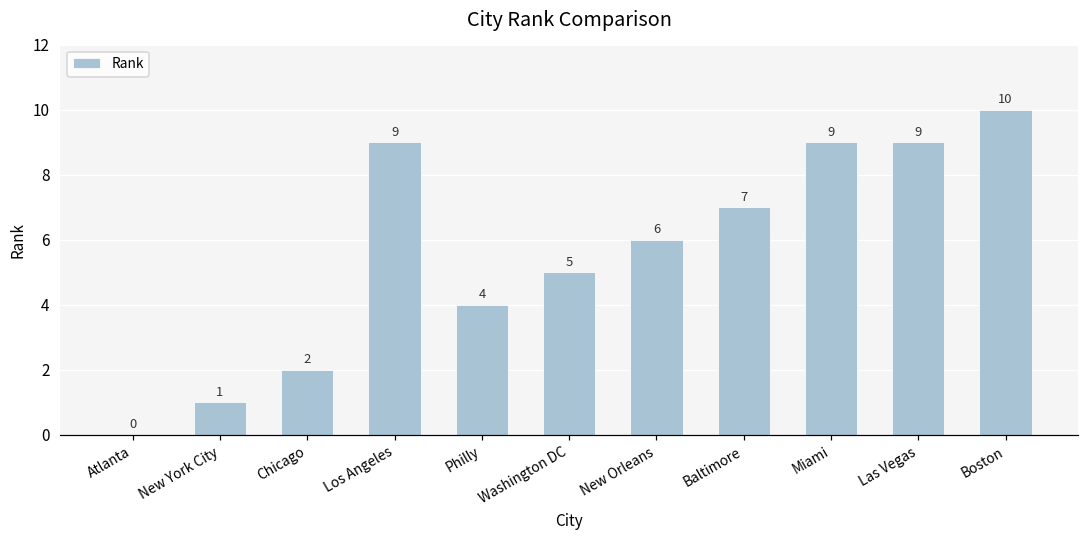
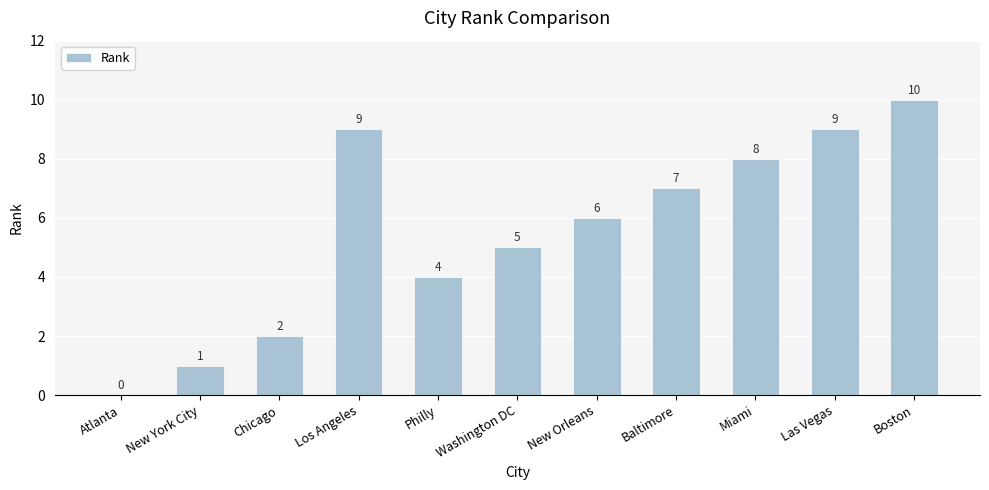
  {
    "Atlanta": 0,
    "New York City": 1,
    "Chicago": 2,
    "Los Angeles": 9,
    "Philly": 4,
    "Washington DC": 5,
    "New Orleans": 6,
    "Baltimore": 7,
-   "Miami": 9,
+   "Miami": 8,
    "Las Vegas": 9,
    "Boston": 10
  }
